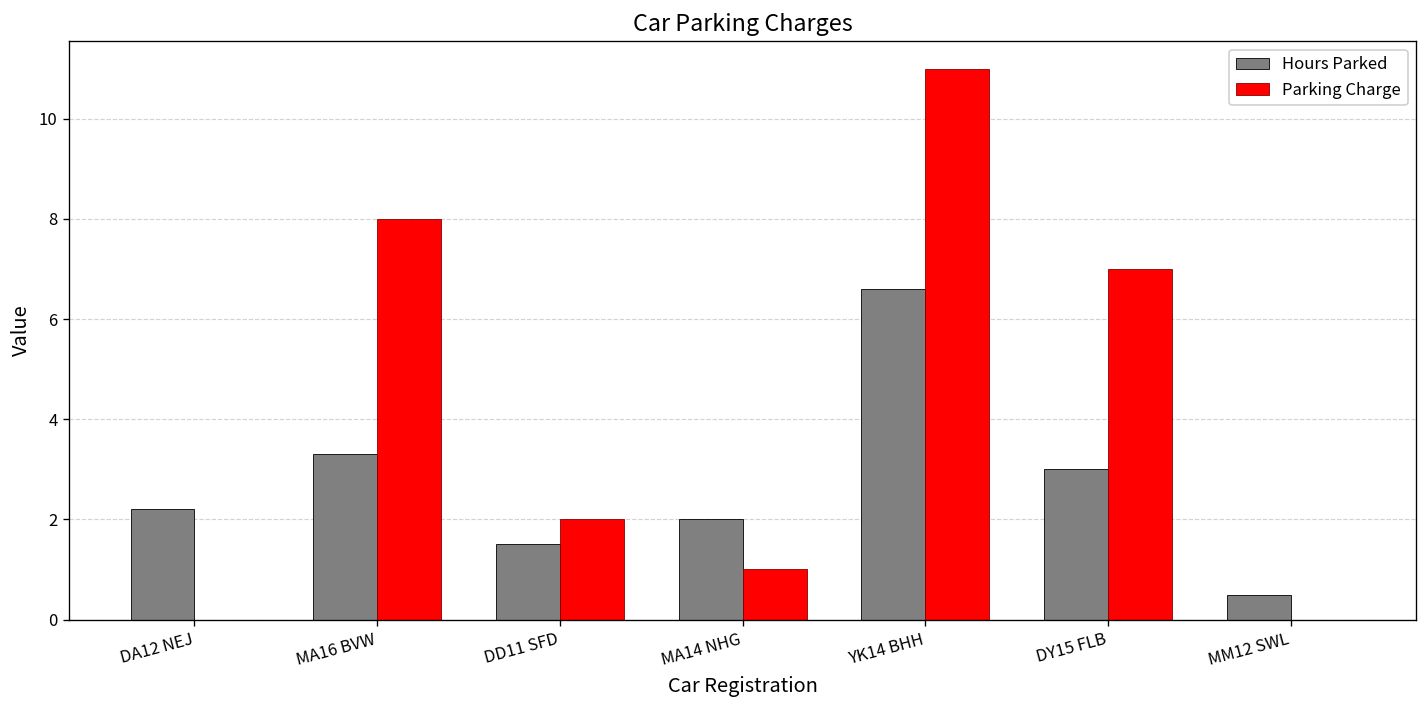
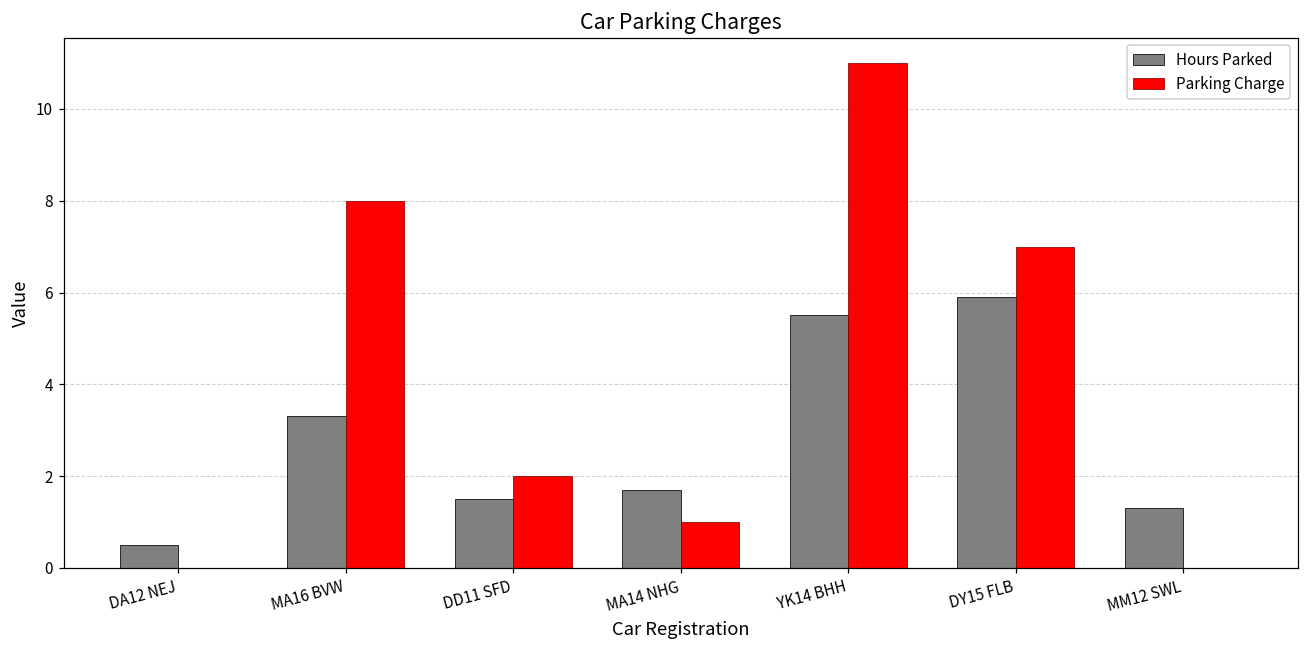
  {
    "Hours Parked": {
-     "DA12 NEJ": 2.2,
+     "DA12 NEJ": 0.5,
      "MA16 BVW": 3.3,
      "DD11 SFD": 1.5,
-     "MA14 NHG": 2.0,
-     "YK14 BHH": 6.6,
-     "DY15 FLB": 3.0,
-     "MM12 SWL": 0.5
+     "MA14 NHG": 1.7,
+     "YK14 BHH": 5.5,
+     "DY15 FLB": 5.9,
+     "MM12 SWL": 1.3
    },
    "Parking Charge": {
      "DA12 NEJ": 0.0,
      "MA16 BVW": 8.0,
      "DD11 SFD": 2.0,
      "MA14 NHG": 1.0,
      "YK14 BHH": 11.0,
      "DY15 FLB": 7.0,
      "MM12 SWL": 0.0
    }
  }
